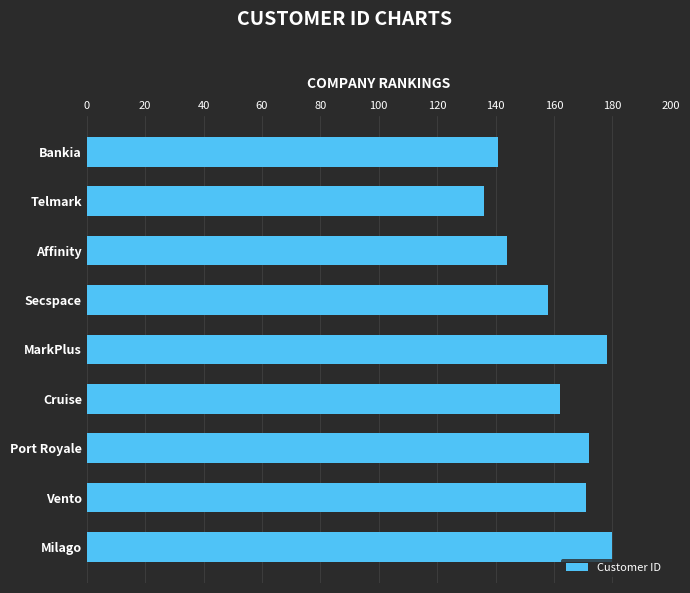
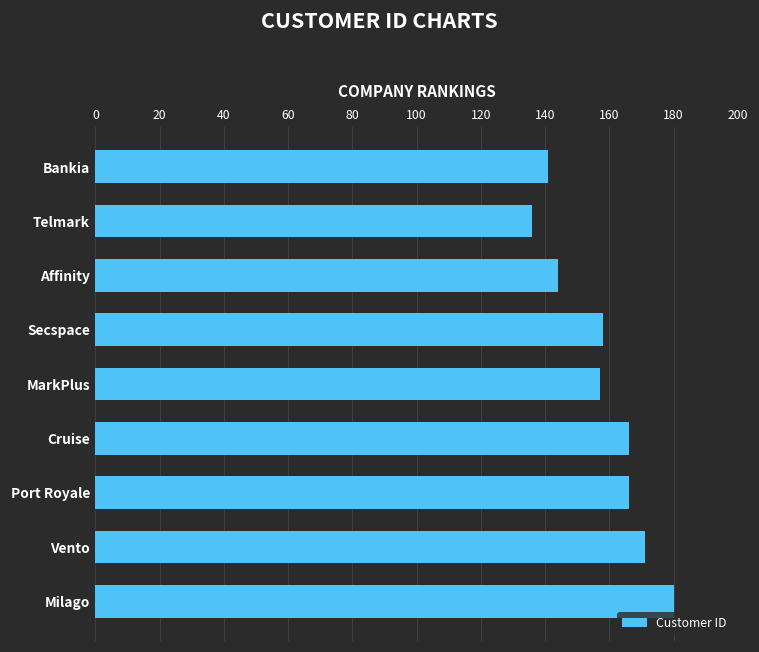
  {
    "Bankia": 141,
    "Telmark": 136,
    "Affinity": 144,
    "Secspace": 158,
-   "MarkPlus": 178,
-   "Cruise": 162,
-   "Port Royale": 172,
+   "MarkPlus": 157,
+   "Cruise": 166,
+   "Port Royale": 166,
    "Vento": 171,
    "Milago": 180
  }
